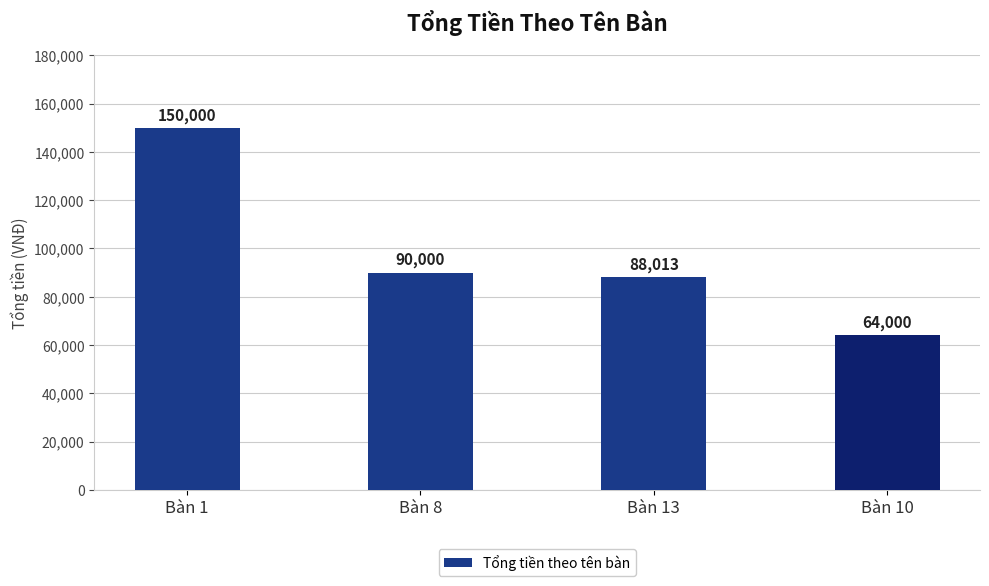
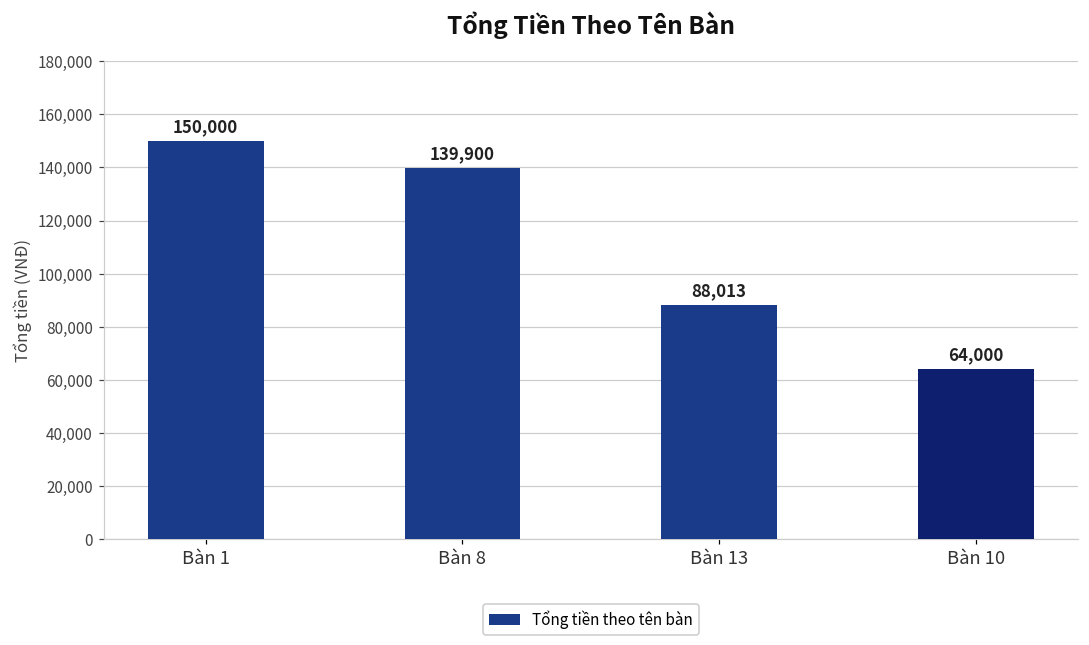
  {
    "Bàn 1": "150,000",
-   "Bàn 8": "90,000",
+   "Bàn 8": "139,900",
    "Bàn 13": "88,013",
    "Bàn 10": "64,000"
  }
